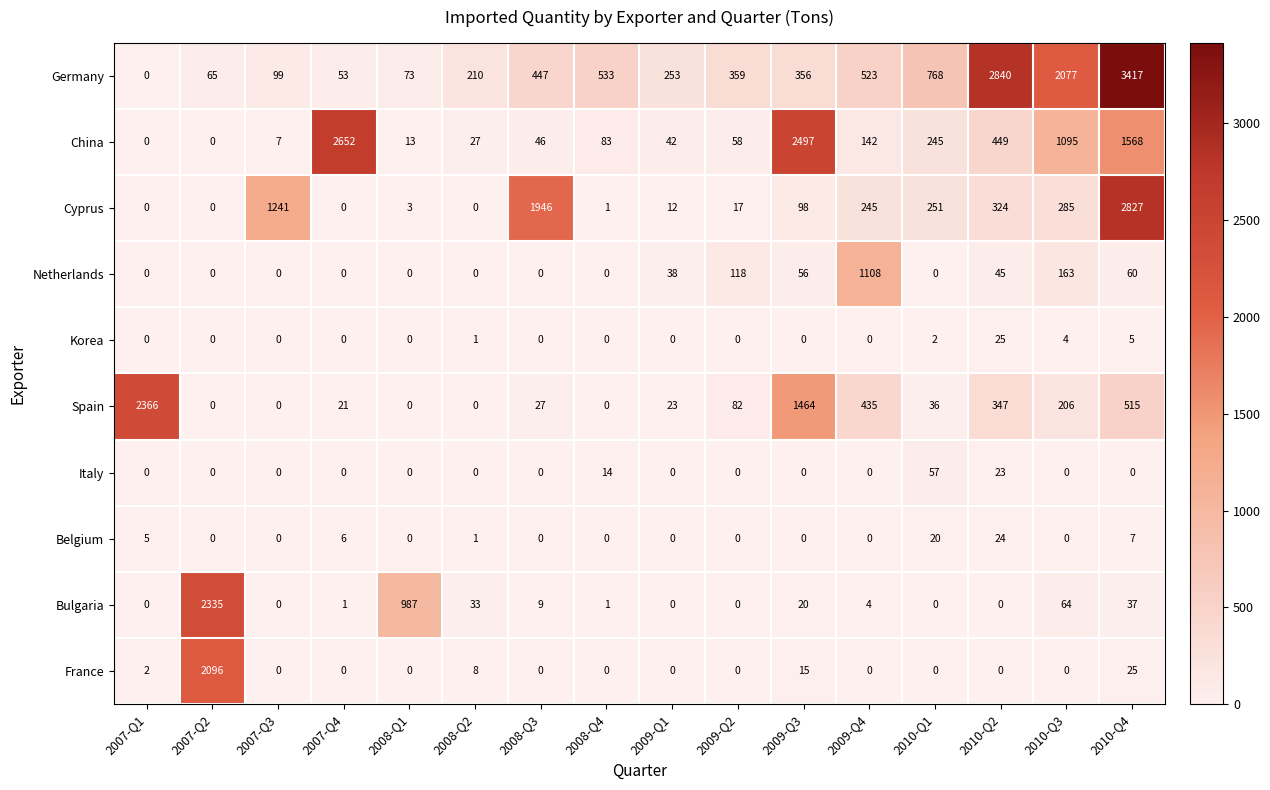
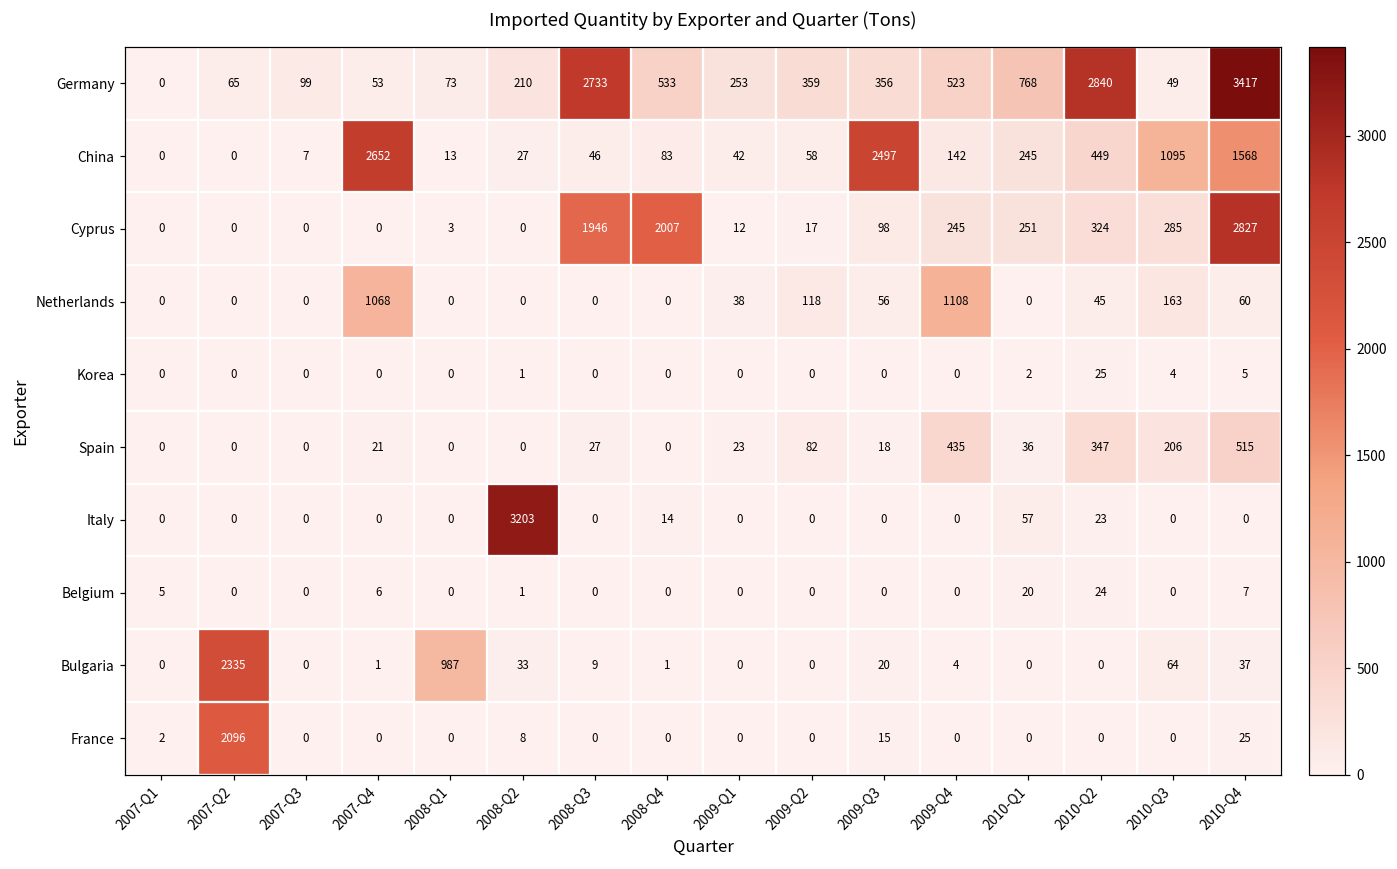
  {
    "Germany": {
      "2007-Q1": 0,
      "2007-Q2": 65,
      "2007-Q3": 99,
      "2007-Q4": 53,
      "2008-Q1": 73,
      "2008-Q2": 210,
-     "2008-Q3": 447,
+     "2008-Q3": 2733,
      "2008-Q4": 533,
      "2009-Q1": 253,
      "2009-Q2": 359,
      "2009-Q3": 356,
      "2009-Q4": 523,
      "2010-Q1": 768,
      "2010-Q2": 2840,
-     "2010-Q3": 2077,
+     "2010-Q3": 49,
      "2010-Q4": 3417
    },
    "China": {
      "2007-Q1": 0,
      "2007-Q2": 0,
      "2007-Q3": 7,
      "2007-Q4": 2652,
      "2008-Q1": 13,
      "2008-Q2": 27,
      "2008-Q3": 46,
      "2008-Q4": 83,
      "2009-Q1": 42,
      "2009-Q2": 58,
      "2009-Q3": 2497,
      "2009-Q4": 142,
      "2010-Q1": 245,
      "2010-Q2": 449,
      "2010-Q3": 1095,
      "2010-Q4": 1568
    },
    "Cyprus": {
      "2007-Q1": 0,
      "2007-Q2": 0,
-     "2007-Q3": 1241,
+     "2007-Q3": 0,
      "2007-Q4": 0,
      "2008-Q1": 3,
      "2008-Q2": 0,
      "2008-Q3": 1946,
-     "2008-Q4": 1,
+     "2008-Q4": 2007,
      "2009-Q1": 12,
      "2009-Q2": 17,
      "2009-Q3": 98,
      "2009-Q4": 245,
      "2010-Q1": 251,
      "2010-Q2": 324,
      "2010-Q3": 285,
      "2010-Q4": 2827
    },
    "Netherlands": {
      "2007-Q1": 0,
      "2007-Q2": 0,
      "2007-Q3": 0,
-     "2007-Q4": 0,
+     "2007-Q4": 1068,
      "2008-Q1": 0,
      "2008-Q2": 0,
      "2008-Q3": 0,
      "2008-Q4": 0,
      "2009-Q1": 38,
      "2009-Q2": 118,
      "2009-Q3": 56,
      "2009-Q4": 1108,
      "2010-Q1": 0,
      "2010-Q2": 45,
      "2010-Q3": 163,
      "2010-Q4": 60
    },
    "Korea": {
      "2007-Q1": 0,
      "2007-Q2": 0,
      "2007-Q3": 0,
      "2007-Q4": 0,
      "2008-Q1": 0,
      "2008-Q2": 1,
      "2008-Q3": 0,
      "2008-Q4": 0,
      "2009-Q1": 0,
      "2009-Q2": 0,
      "2009-Q3": 0,
      "2009-Q4": 0,
      "2010-Q1": 2,
      "2010-Q2": 25,
      "2010-Q3": 4,
      "2010-Q4": 5
    },
    "Spain": {
-     "2007-Q1": 2366,
+     "2007-Q1": 0,
      "2007-Q2": 0,
      "2007-Q3": 0,
      "2007-Q4": 21,
      "2008-Q1": 0,
      "2008-Q2": 0,
      "2008-Q3": 27,
      "2008-Q4": 0,
      "2009-Q1": 23,
      "2009-Q2": 82,
-     "2009-Q3": 1464,
+     "2009-Q3": 18,
      "2009-Q4": 435,
      "2010-Q1": 36,
      "2010-Q2": 347,
      "2010-Q3": 206,
      "2010-Q4": 515
    },
    "Italy": {
      "2007-Q1": 0,
      "2007-Q2": 0,
      "2007-Q3": 0,
      "2007-Q4": 0,
      "2008-Q1": 0,
-     "2008-Q2": 0,
+     "2008-Q2": 3203,
      "2008-Q3": 0,
      "2008-Q4": 14,
      "2009-Q1": 0,
      "2009-Q2": 0,
      "2009-Q3": 0,
      "2009-Q4": 0,
      "2010-Q1": 57,
      "2010-Q2": 23,
      "2010-Q3": 0,
      "2010-Q4": 0
    },
    "Belgium": {
      "2007-Q1": 5,
      "2007-Q2": 0,
      "2007-Q3": 0,
      "2007-Q4": 6,
      "2008-Q1": 0,
      "2008-Q2": 1,
      "2008-Q3": 0,
      "2008-Q4": 0,
      "2009-Q1": 0,
      "2009-Q2": 0,
      "2009-Q3": 0,
      "2009-Q4": 0,
      "2010-Q1": 20,
      "2010-Q2": 24,
      "2010-Q3": 0,
      "2010-Q4": 7
    },
    "Bulgaria": {
      "2007-Q1": 0,
      "2007-Q2": 2335,
      "2007-Q3": 0,
      "2007-Q4": 1,
      "2008-Q1": 987,
      "2008-Q2": 33,
      "2008-Q3": 9,
      "2008-Q4": 1,
      "2009-Q1": 0,
      "2009-Q2": 0,
      "2009-Q3": 20,
      "2009-Q4": 4,
      "2010-Q1": 0,
      "2010-Q2": 0,
      "2010-Q3": 64,
      "2010-Q4": 37
    },
    "France": {
      "2007-Q1": 2,
      "2007-Q2": 2096,
      "2007-Q3": 0,
      "2007-Q4": 0,
      "2008-Q1": 0,
      "2008-Q2": 8,
      "2008-Q3": 0,
      "2008-Q4": 0,
      "2009-Q1": 0,
      "2009-Q2": 0,
      "2009-Q3": 15,
      "2009-Q4": 0,
      "2010-Q1": 0,
      "2010-Q2": 0,
      "2010-Q3": 0,
      "2010-Q4": 25
    }
  }
